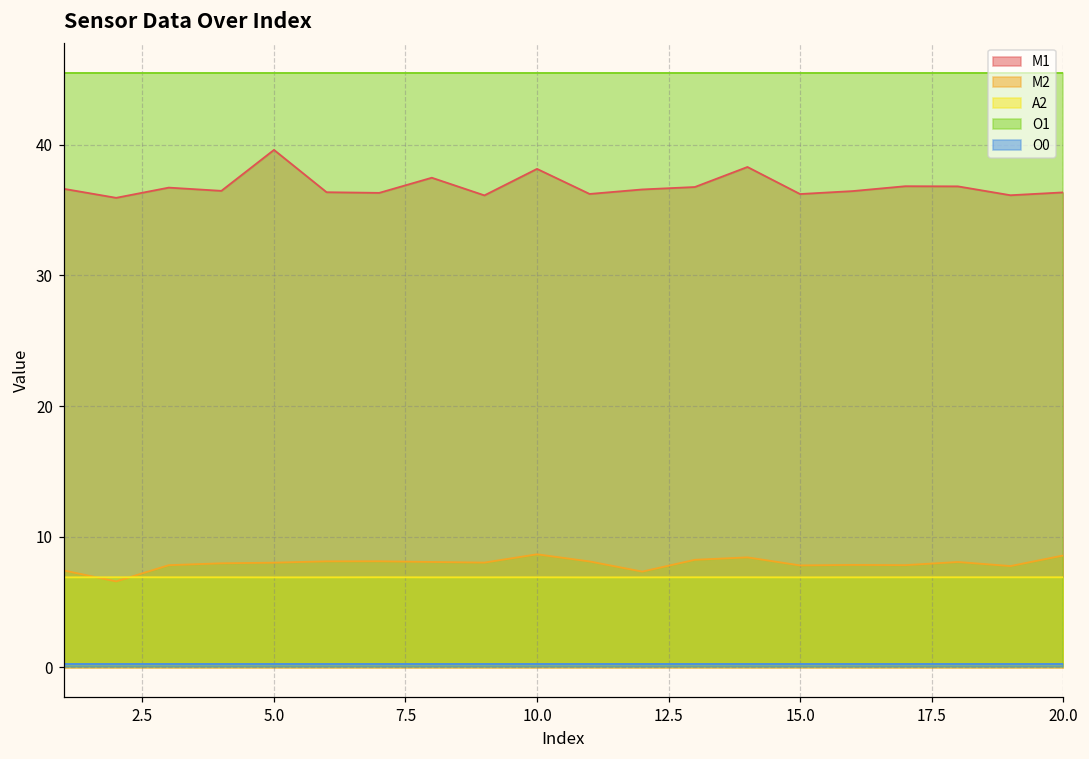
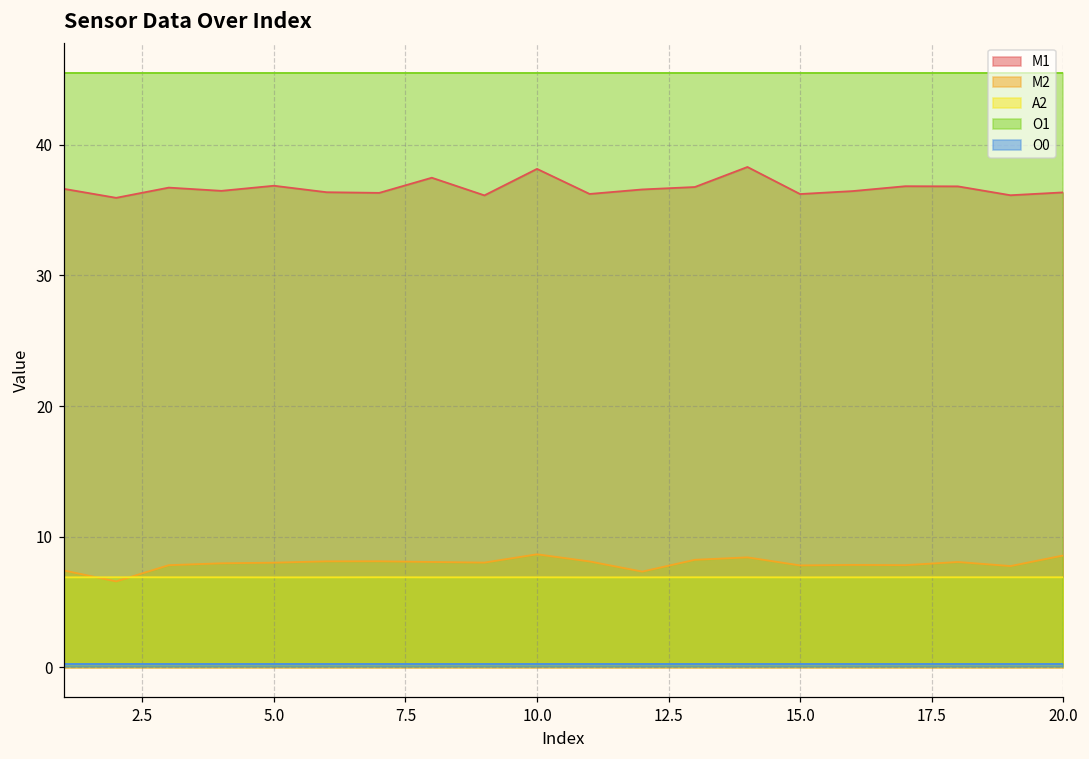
  {
    "M1": {
-     "5.0": 39.6,
+     "5.0": 36.9,
      "10.0": 38.2,
      "15.0": 36.2,
      "20.0": 36.4
    },
    "O1": {
      "5.0": 45.5,
      "10.0": 45.5,
      "15.0": 45.5,
      "20.0": 45.5
    },
    "O0": {
      "5.0": 0.3,
      "10.0": 0.3,
      "15.0": 0.3,
      "20.0": 0.3
    }
  }
